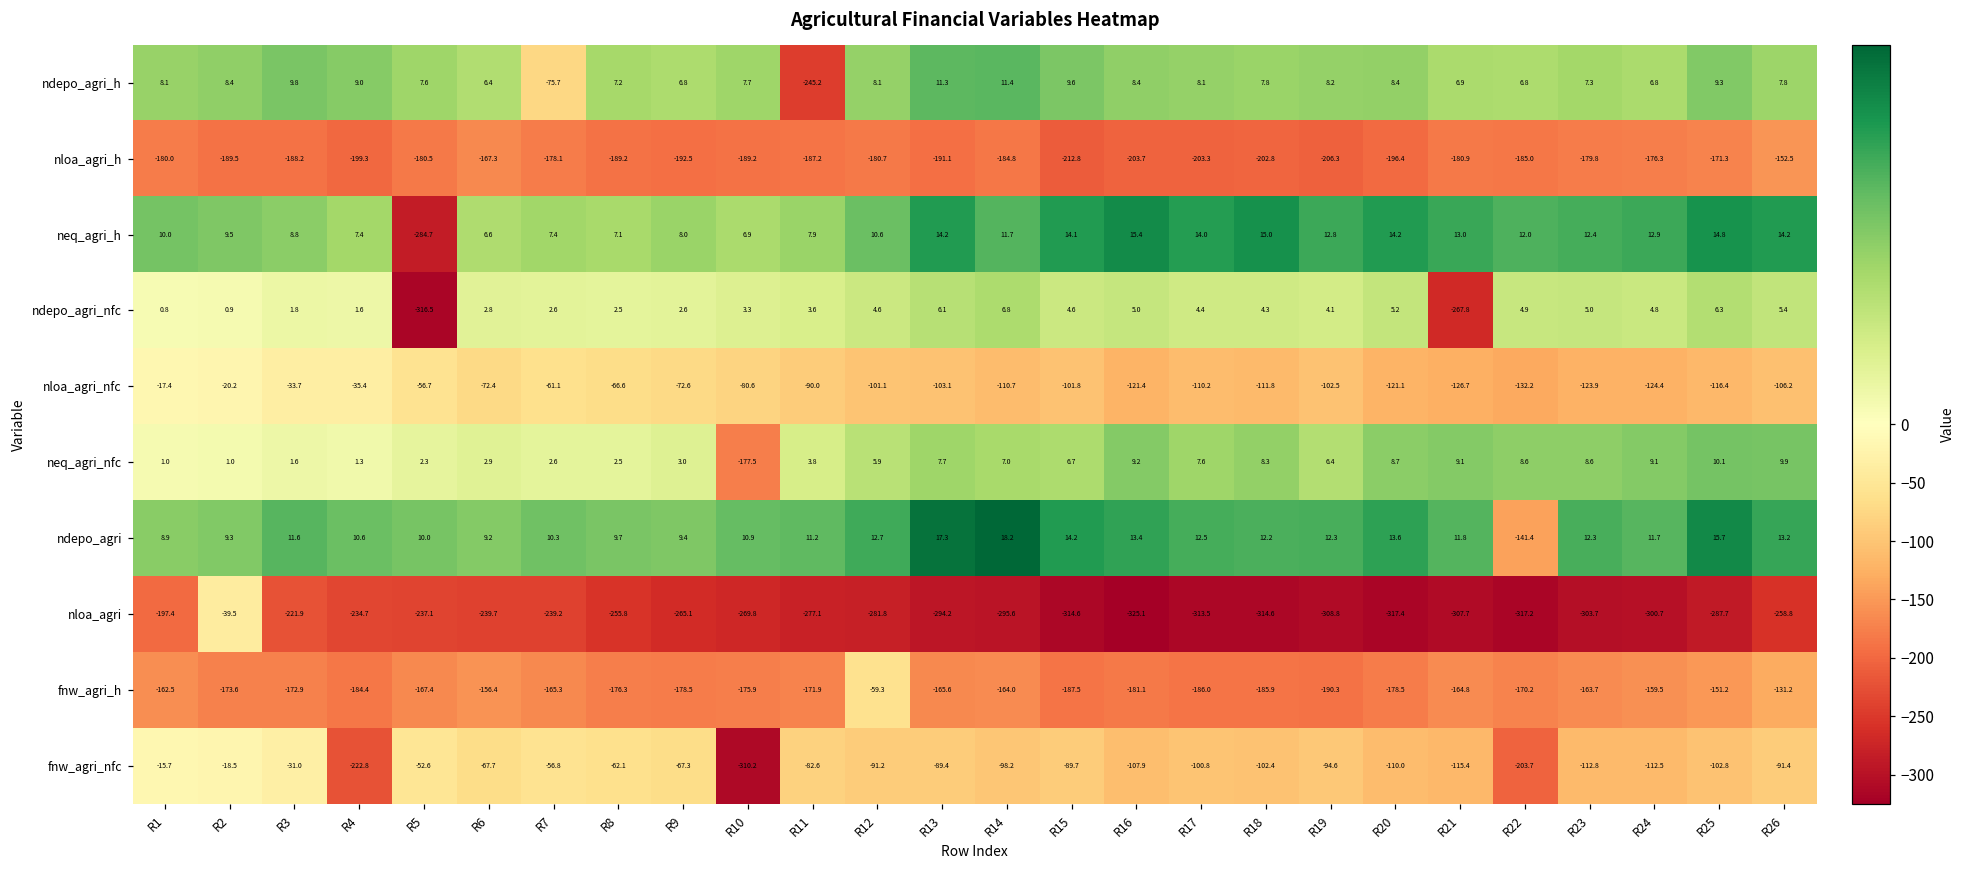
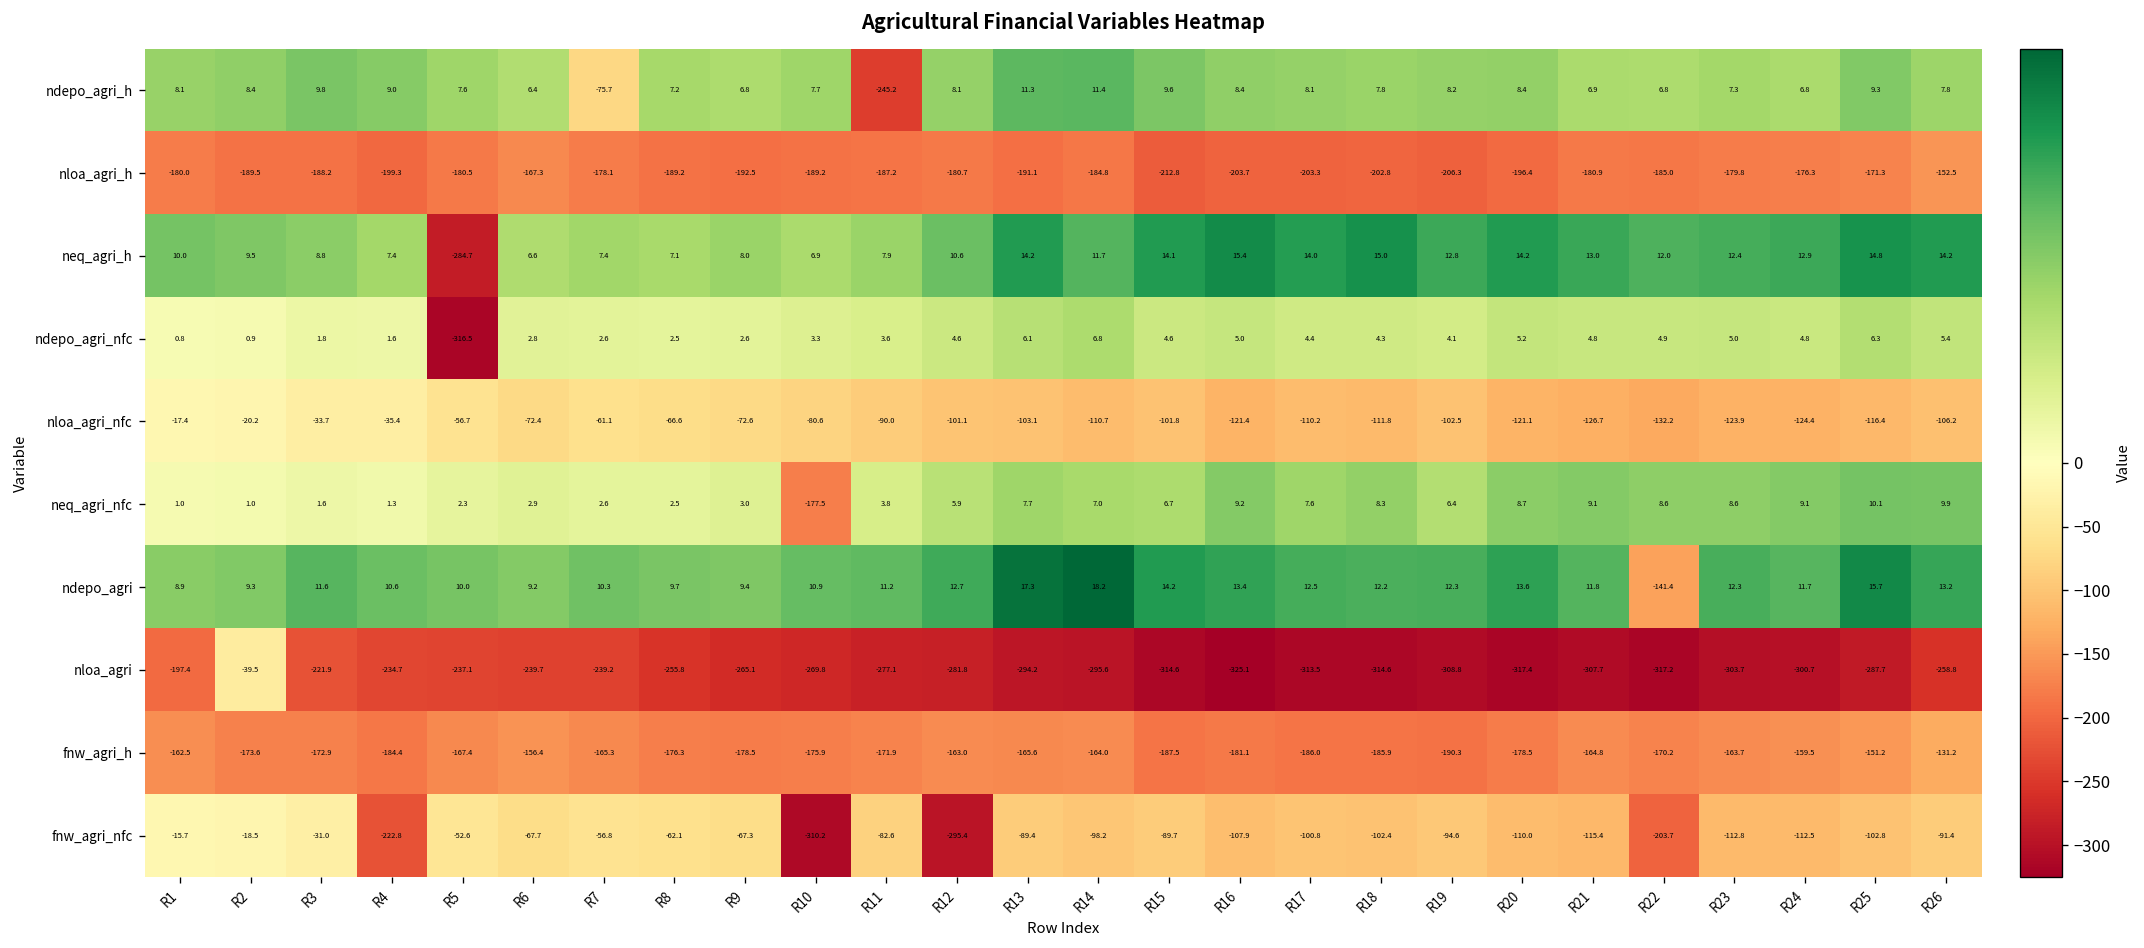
  {
    "ndepo_agri_nfc": {
      "R1": 0.8,
      "R2": 0.9,
      "R3": 1.8,
      "R4": 1.6,
      "R5": -316.5,
      "R6": 2.8,
      "R7": 2.6,
      "R8": 2.5,
      "R9": 2.6,
      "R10": 3.3,
      "R11": 3.6,
      "R12": 4.6,
      "R13": 6.1,
      "R14": 6.8,
      "R15": 4.6,
      "R16": 5.0,
      "R17": 4.4,
      "R18": 4.3,
      "R19": 4.1,
      "R20": 5.2,
-     "R21": -267.8,
+     "R21": 4.8,
      "R22": 4.9,
      "R23": 5.0,
      "R24": 4.8,
      "R25": 6.3,
      "R26": 5.4
    },
    "fnw_agri_h": {
      "R1": -162.5,
      "R2": -173.6,
      "R3": -172.9,
      "R4": -184.4,
      "R5": -167.4,
      "R6": -156.4,
      "R7": -165.3,
      "R8": -176.3,
      "R9": -178.5,
      "R10": -175.9,
      "R11": -171.9,
-     "R12": -59.3,
+     "R12": -163.0,
      "R13": -165.6,
      "R14": -164.0,
      "R15": -187.5,
      "R16": -181.1,
      "R17": -186.0,
      "R18": -185.9,
      "R19": -190.3,
      "R20": -178.5,
      "R21": -164.8,
      "R22": -170.2,
      "R23": -163.7,
      "R24": -159.5,
      "R25": -151.2,
      "R26": -131.2
    },
    "fnw_agri_nfc": {
      "R1": -15.7,
      "R2": -18.5,
      "R3": -31.0,
      "R4": -222.8,
      "R5": -52.6,
      "R6": -67.7,
      "R7": -56.8,
      "R8": -62.1,
      "R9": -67.3,
      "R10": -310.2,
      "R11": -82.6,
-     "R12": -91.2,
+     "R12": -295.4,
      "R13": -89.4,
      "R14": -98.2,
      "R15": -89.7,
      "R16": -107.9,
      "R17": -100.8,
      "R18": -102.4,
      "R19": -94.6,
      "R20": -110.0,
      "R21": -115.4,
      "R22": -203.7,
      "R23": -112.8,
      "R24": -112.5,
      "R25": -102.8,
      "R26": -91.4
    }
  }
